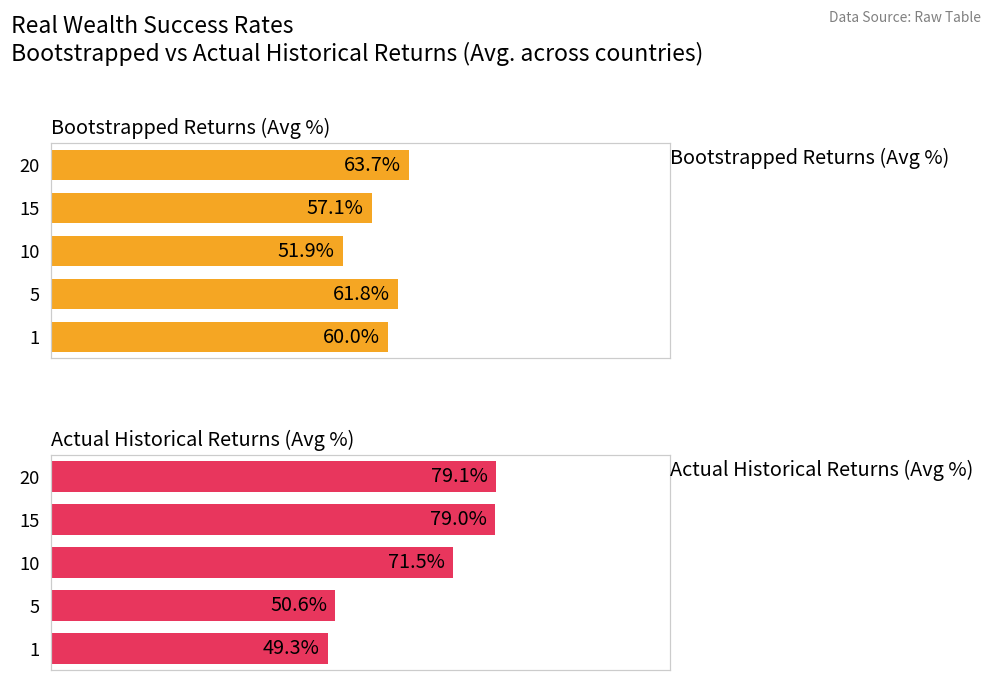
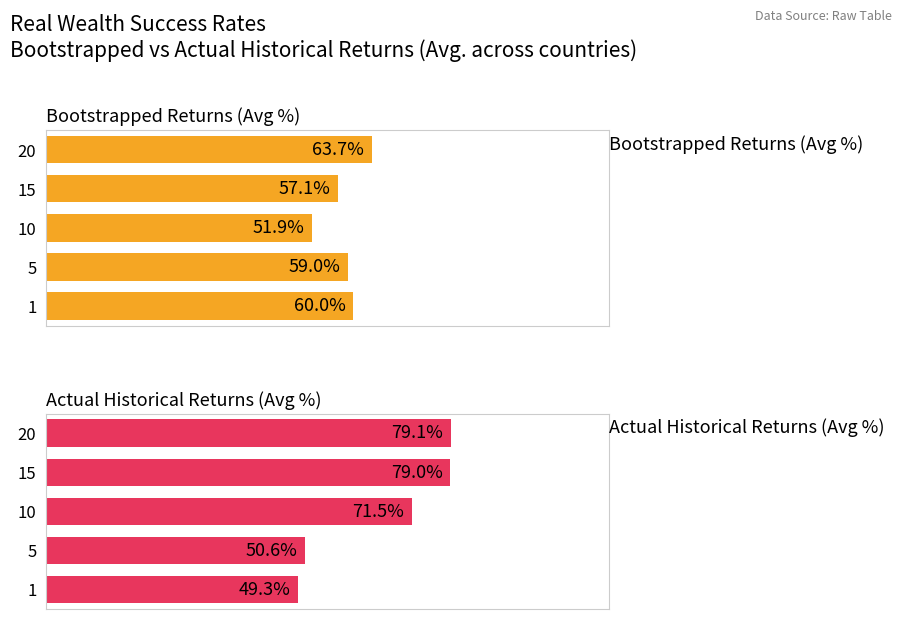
  {
    "Bootstrapped Returns (Avg %)": {
      "20": "63.7%",
      "15": "57.1%",
      "10": "51.9%",
-     "5": "61.8%",
+     "5": "59.0%",
      "1": "60.0%"
    },
    "Actual Historical Returns (Avg %)": {
      "20": "79.1%",
      "15": "79.0%",
      "10": "71.5%",
      "5": "50.6%",
      "1": "49.3%"
    }
  }
